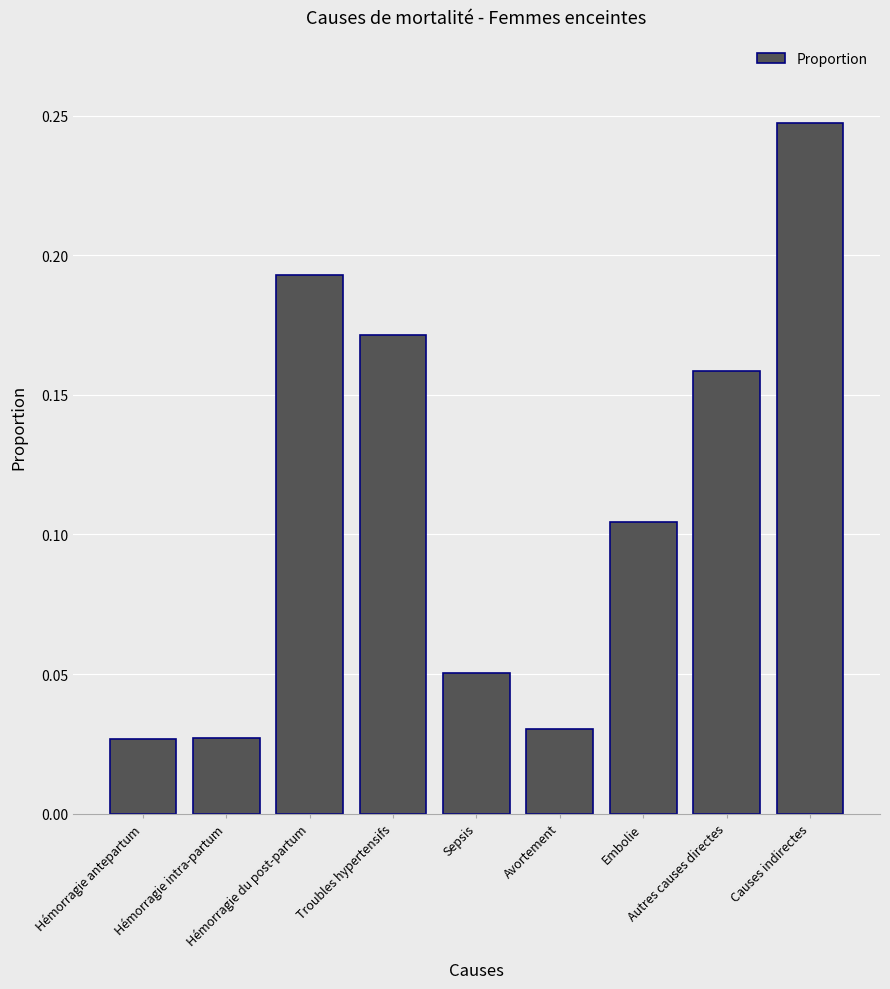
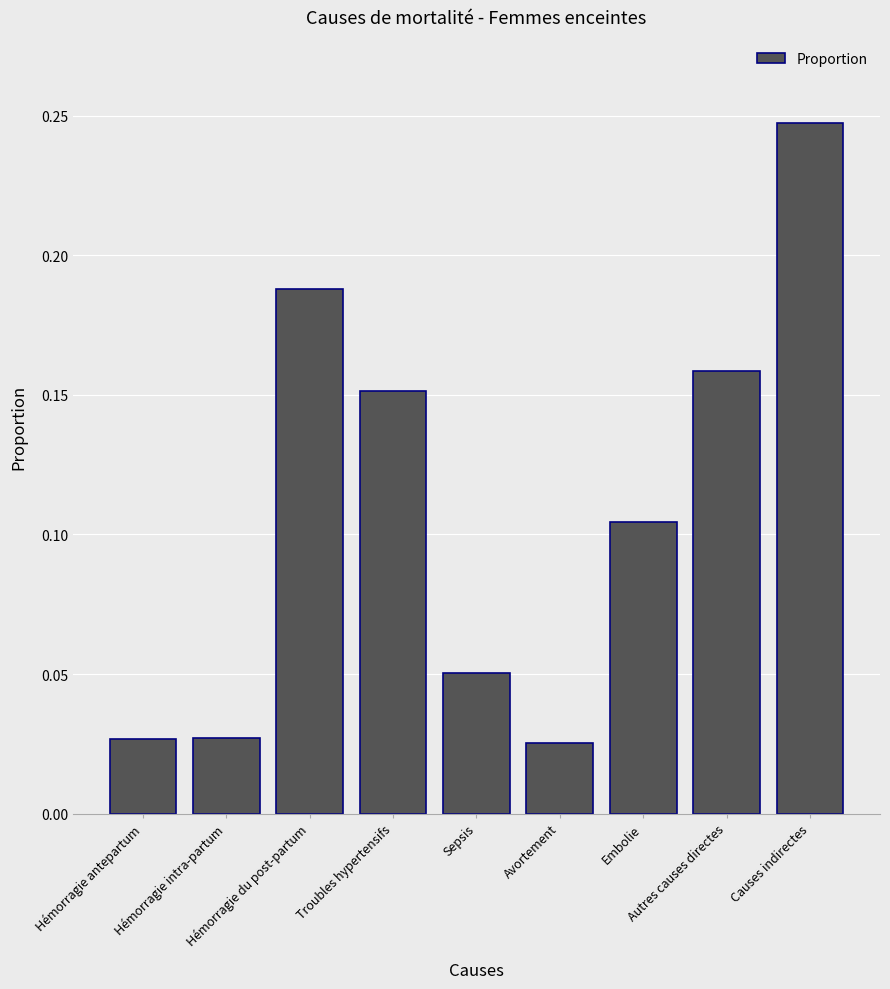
  {
    "Hémorragie antepartum": 0.027,
    "Hémorragie intra-partum": 0.027,
-   "Hémorragie du post-partum": 0.193,
-   "Troubles hypertensifs": 0.171,
+   "Hémorragie du post-partum": 0.188,
+   "Troubles hypertensifs": 0.151,
    "Sepsis": 0.050,
-   "Avortement": 0.030,
+   "Avortement": 0.025,
    "Embolie": 0.104,
    "Autres causes directes": 0.159,
    "Causes indirectes": 0.248
  }
